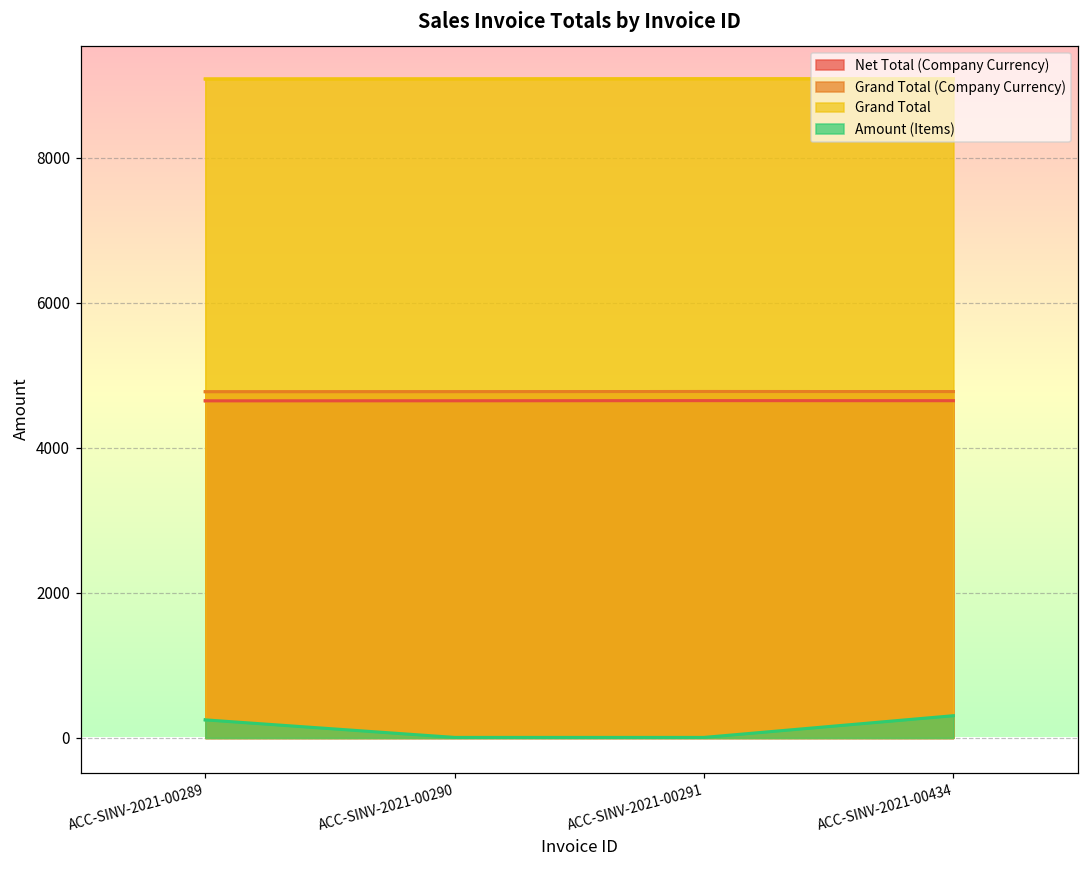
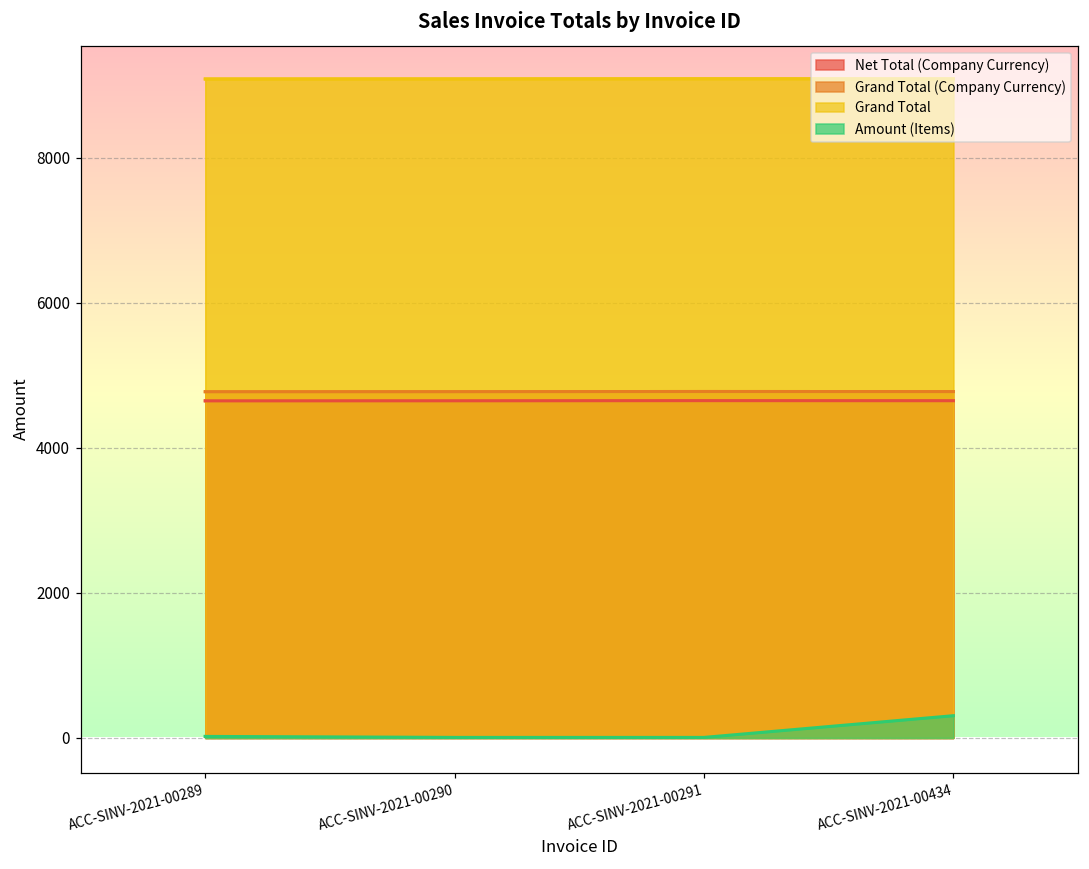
  {
    "Grand Total": {
      "ACC-SINV-2021-00289": 9100,
      "ACC-SINV-2021-00290": 9100,
      "ACC-SINV-2021-00291": 9100
    },
    "Amount (Items)": {
-     "ACC-SINV-2021-00289": 200,
+     "ACC-SINV-2021-00289": 0,
      "ACC-SINV-2021-00290": 0,
      "ACC-SINV-2021-00291": 0,
      "ACC-SINV-2021-00434": 300
    }
  }
